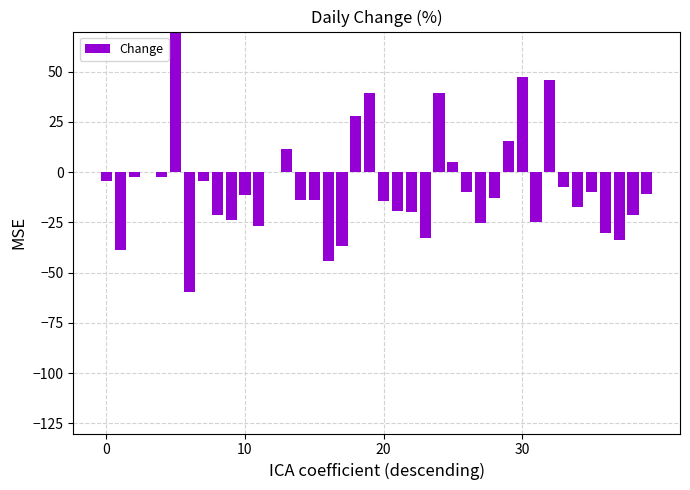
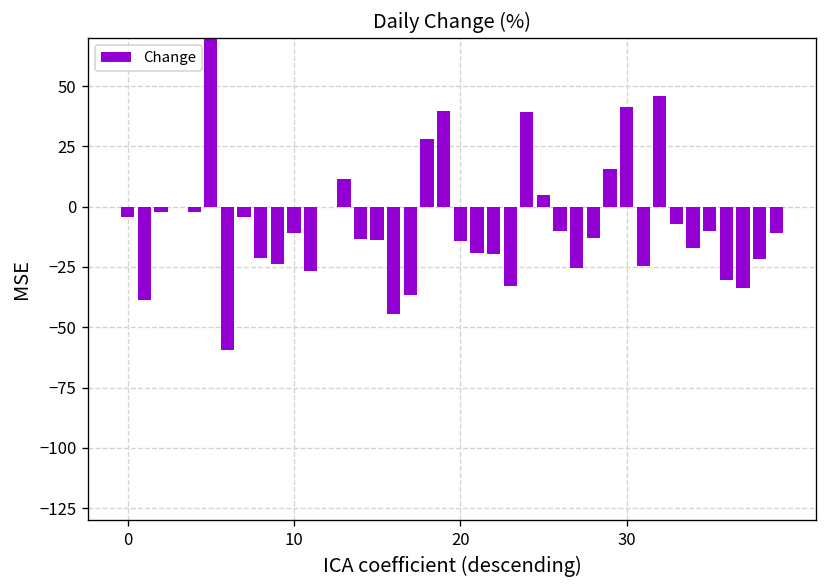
  {
    "0": -4,
    "10": -11,
    "20": -14,
-   "30": 47
+   "30": 41
  }
